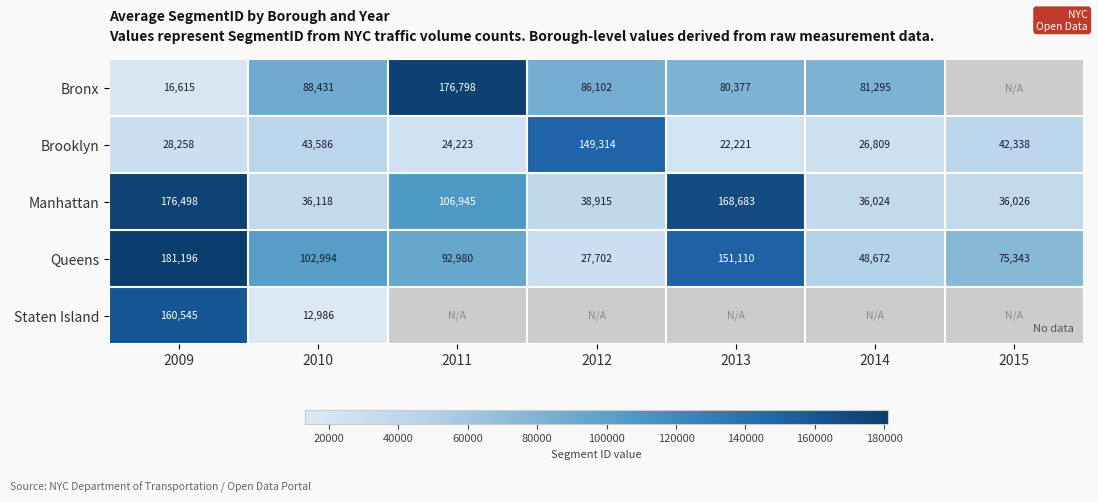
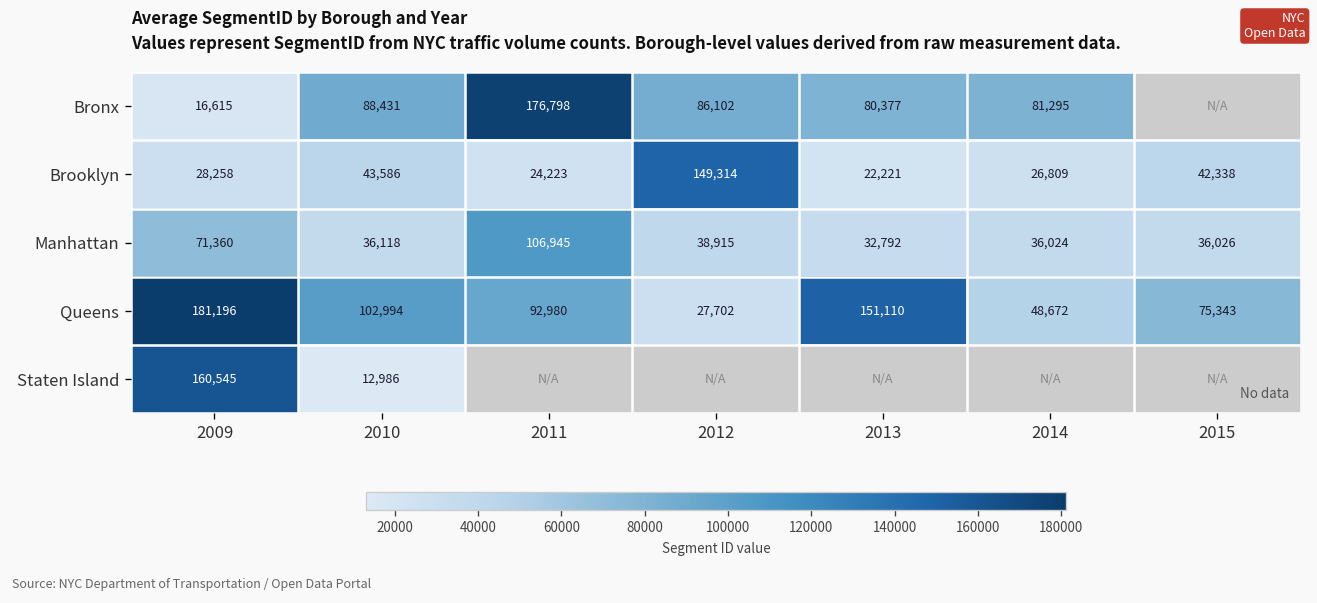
  {
    "Bronx": {
      "2009": "16,615",
      "2010": "88,431",
      "2011": "176,798",
      "2012": "86,102",
      "2013": "80,377",
      "2014": "81,295"
    },
    "Brooklyn": {
      "2009": "28,258",
      "2010": "43,586",
      "2011": "24,223",
      "2012": "149,314",
      "2013": "22,221",
      "2014": "26,809",
      "2015": "42,338"
    },
    "Manhattan": {
-     "2009": "176,498",
+     "2009": "71,360",
      "2010": "36,118",
      "2011": "106,945",
      "2012": "38,915",
-     "2013": "168,683",
+     "2013": "32,792",
      "2014": "36,024",
      "2015": "36,026"
    },
    "Queens": {
      "2009": "181,196",
      "2010": "102,994",
      "2011": "92,980",
      "2012": "27,702",
      "2013": "151,110",
      "2014": "48,672",
      "2015": "75,343"
    },
    "Staten Island": {
      "2009": "160,545",
      "2010": "12,986"
    }
  }
